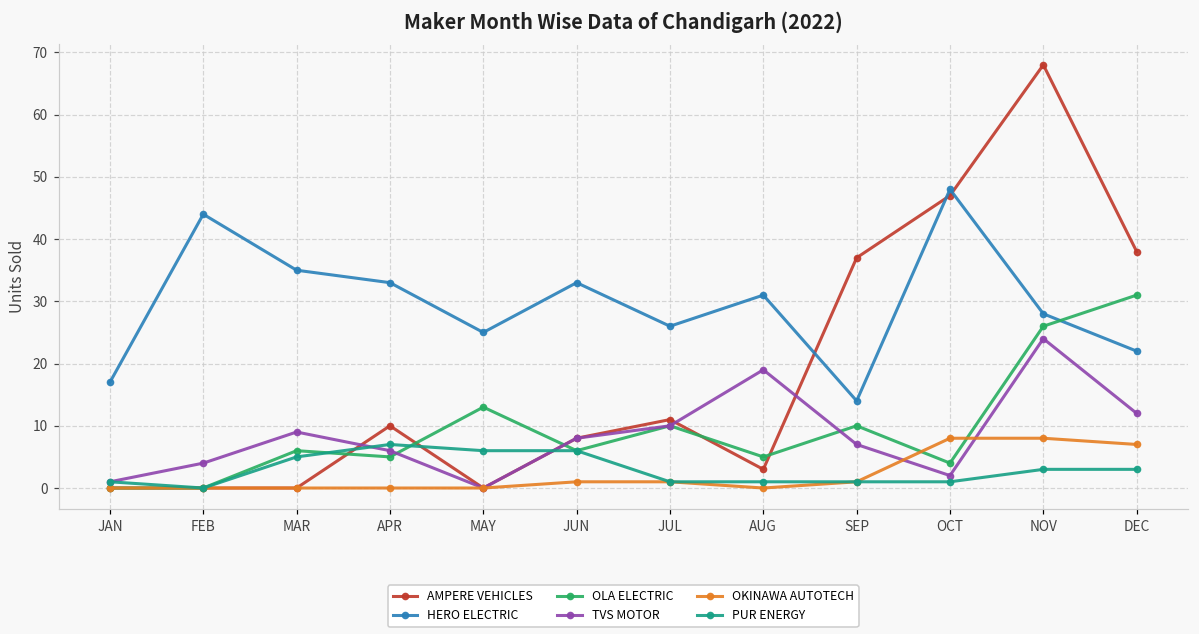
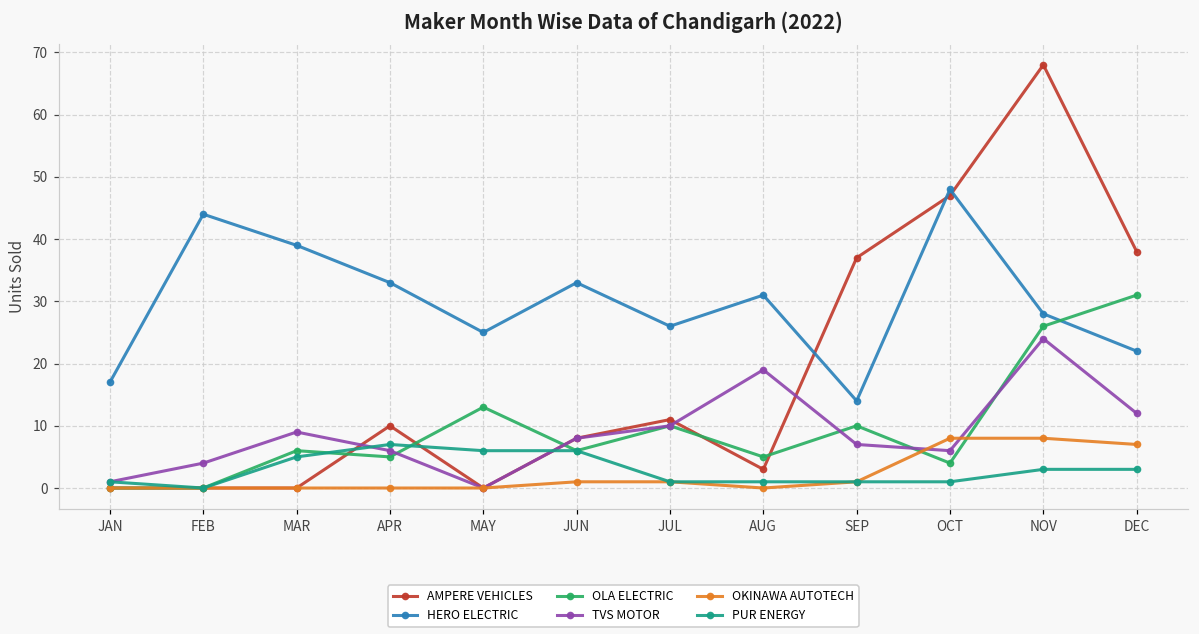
  {
    "AMPERE VEHICLES": {
      "APR": 10,
      "JUL": 11,
      "AUG": 3,
      "SEP": 37,
      "OCT": 47,
      "NOV": 68,
      "DEC": 38
    },
    "HERO ELECTRIC": {
      "JAN": 17,
      "FEB": 44,
-     "MAR": 35,
+     "MAR": 39,
      "APR": 33,
      "MAY": 25,
      "JUN": 33,
      "JUL": 26,
      "AUG": 31,
      "SEP": 14,
      "OCT": 48,
      "NOV": 28,
      "DEC": 22
    },
    "TVS MOTOR": {
      "FEB": 4,
      "MAR": 9,
      "APR": 6,
      "AUG": 19,
      "SEP": 7,
-     "OCT": 2,
+     "OCT": 6,
      "NOV": 24,
      "DEC": 12
    },
    "OKINAWA AUTOTECH": {
      "APR": 0,
      "JUN": 1,
      "AUG": 0,
      "OCT": 8,
      "NOV": 8,
      "DEC": 7
    }
  }
